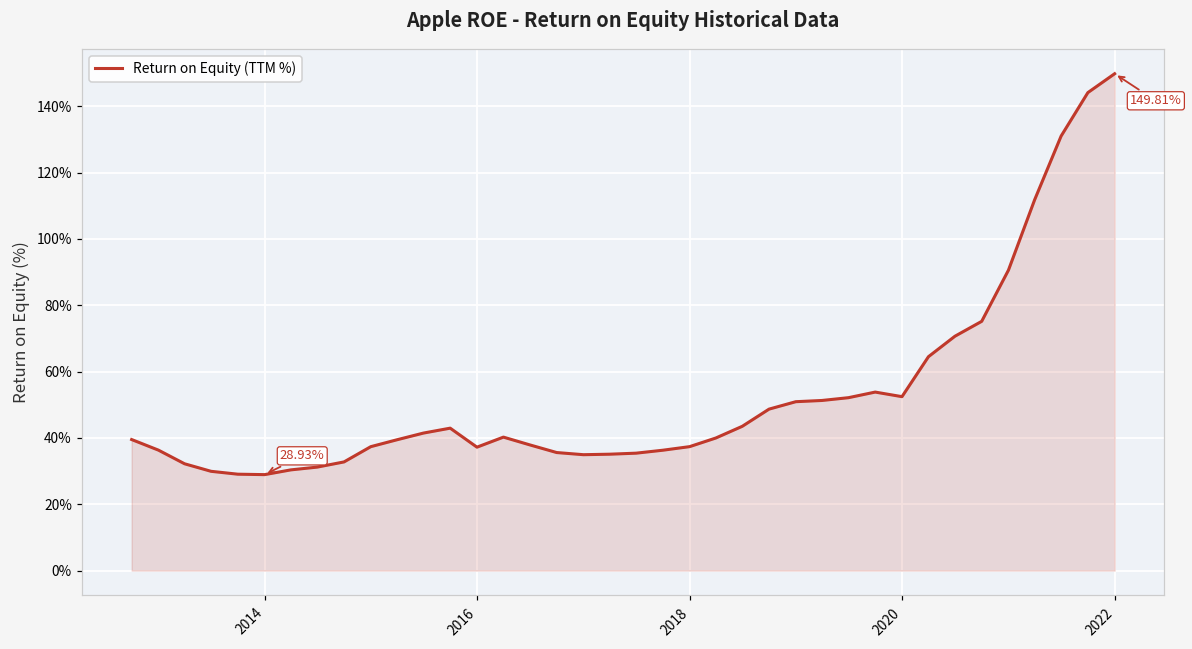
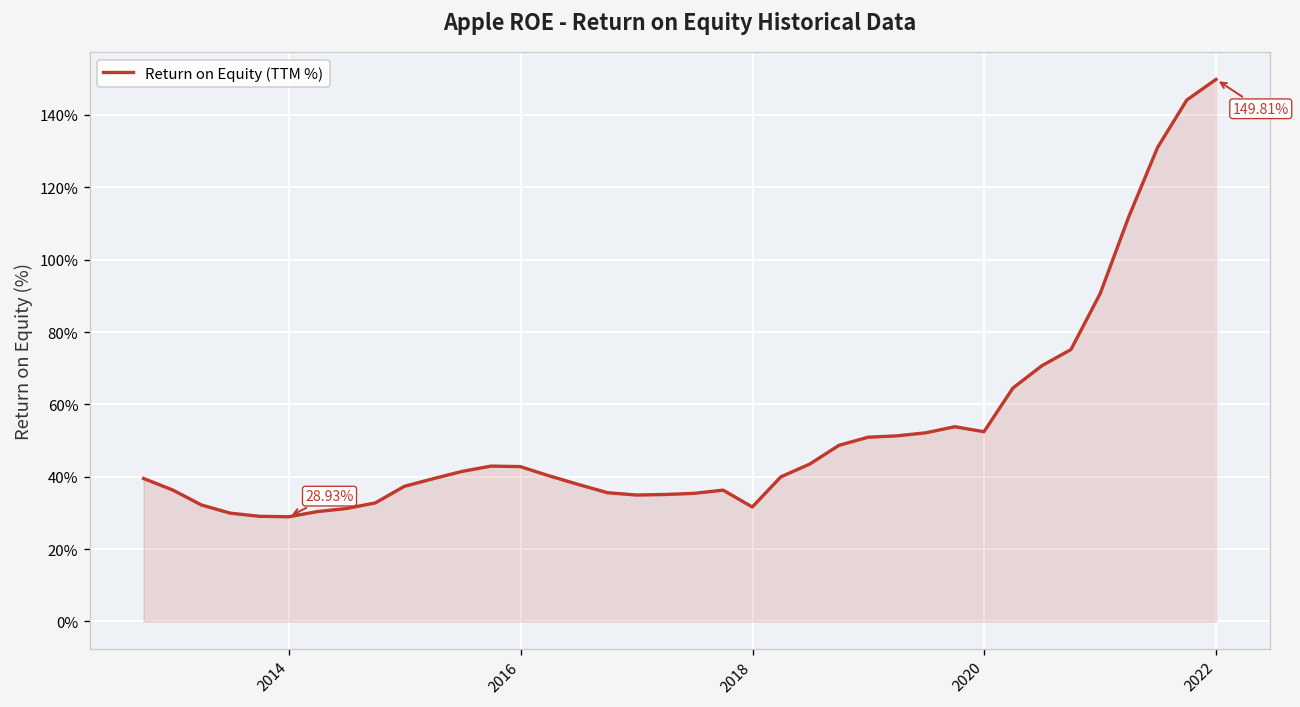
  {
-   "2016": "37%",
-   "2018": "37%",
+   "2016": "43%",
+   "2018": "32%",
    "2020": "52%"
  }
